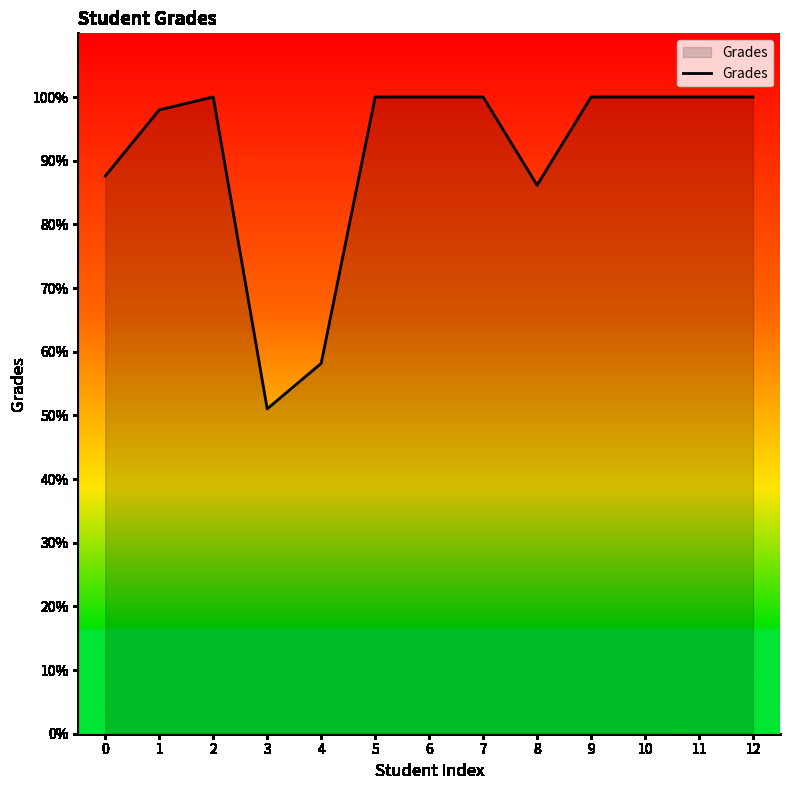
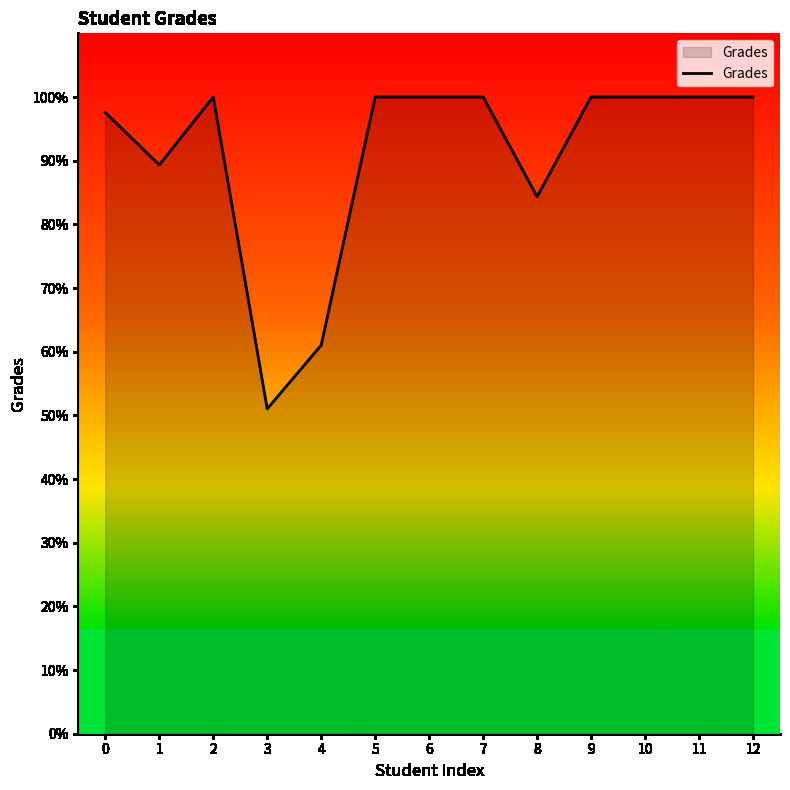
  {
-   "0": "88%",
-   "1": "98%",
+   "0": "98%",
+   "1": "89%",
    "2": "100%",
    "3": "51%",
-   "4": "58%",
+   "4": "61%",
    "5": "100%",
    "6": "100%",
    "7": "100%",
-   "8": "86%",
+   "8": "84%",
    "9": "100%",
    "10": "100%",
    "11": "100%",
    "12": "100%"
  }
